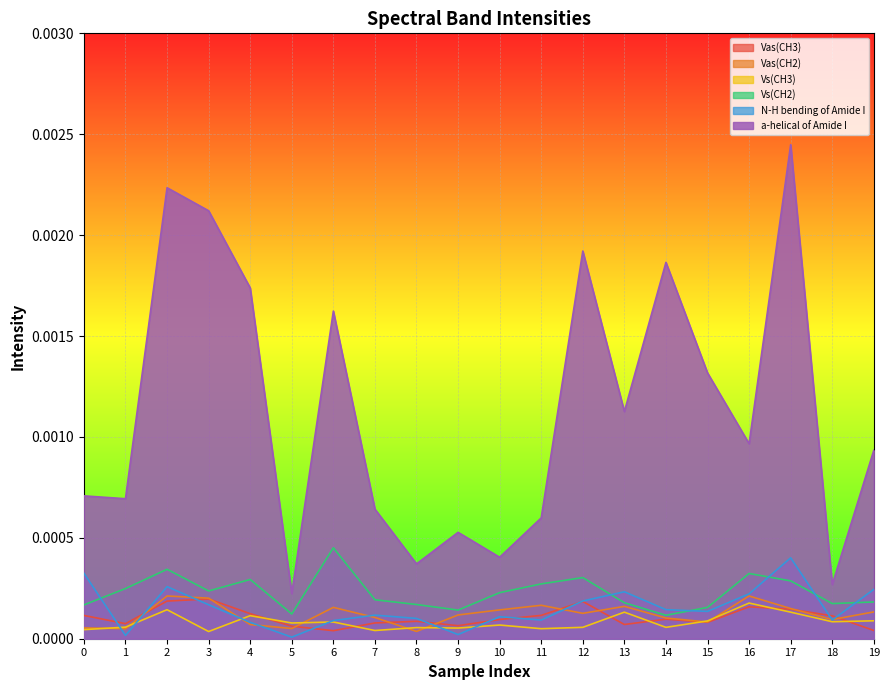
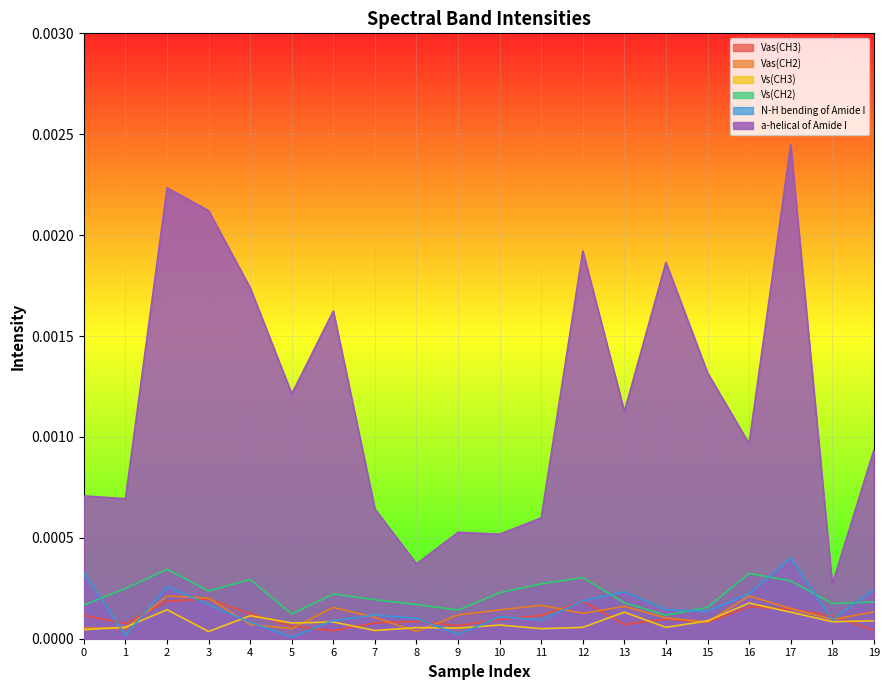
  {
    "Vs(CH3)": {
      "2": 0.00014,
      "3": 0.00004,
      "5": 0.00008,
      "7": 0.00004,
      "8": 0.00006,
      "10": 0.00007,
      "11": 0.00005,
      "12": 0.00006,
      "13": 0.00013,
      "14": 0.00006,
      "16": 0.00018,
      "17": 0.00013,
      "19": 0.00009
    },
    "Vs(CH2)": {
      "0": 0.00017,
      "1": 0.00025,
      "2": 0.00034,
      "3": 0.00024,
      "4": 0.00029,
      "5": 0.00012,
-     "6": 0.00045,
+     "6": 0.00022,
      "7": 0.00019,
      "8": 0.00017,
      "9": 0.00014,
      "10": 0.00023,
      "11": 0.00027,
      "12": 0.00030,
      "13": 0.00018,
      "14": 0.00012,
      "15": 0.00016,
      "16": 0.00032,
      "17": 0.00029,
      "18": 0.00017,
      "19": 0.00018
    },
    "N-H bending of Amide I": {
      "0": 0.00032,
      "1": 0.00002,
      "2": 0.00026,
      "3": 0.00017,
      "5": 0.00001,
      "8": 0.00010,
      "9": 0.00002,
      "10": 0.00011,
      "11": 0.00009,
      "13": 0.00023,
      "14": 0.00014,
      "15": 0.00014,
      "17": 0.00040,
      "19": 0.00024
    },
    "a-helical of Amide I": {
      "0": 0.00071,
      "1": 0.00069,
      "2": 0.00223,
      "3": 0.00212,
      "4": 0.00174,
-     "5": 0.00022,
+     "5": 0.00121,
      "6": 0.00162,
      "7": 0.00064,
      "8": 0.00037,
      "9": 0.00053,
-     "10": 0.00040,
+     "10": 0.00052,
      "11": 0.00060,
      "12": 0.00192,
      "13": 0.00113,
      "14": 0.00186,
      "15": 0.00132,
      "16": 0.00097,
      "17": 0.00245,
      "18": 0.00027,
      "19": 0.00093
    }
  }
